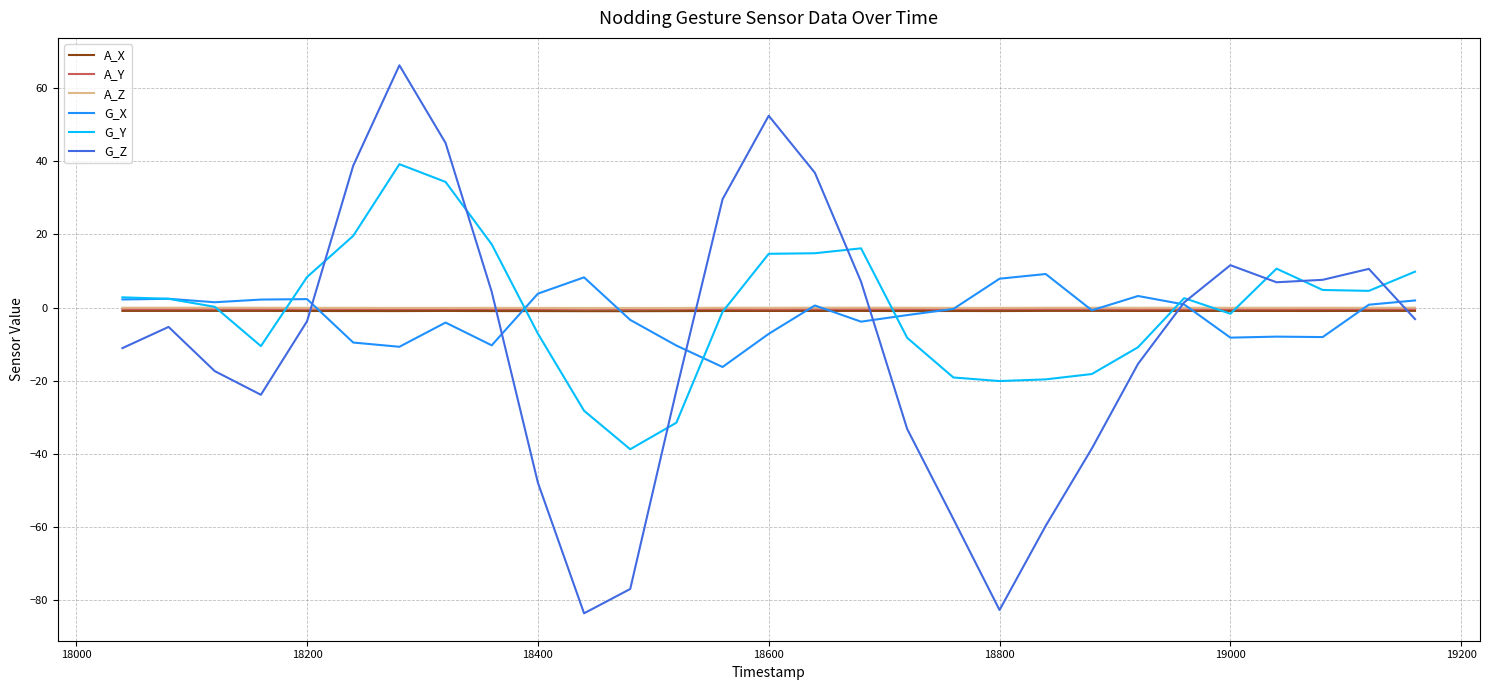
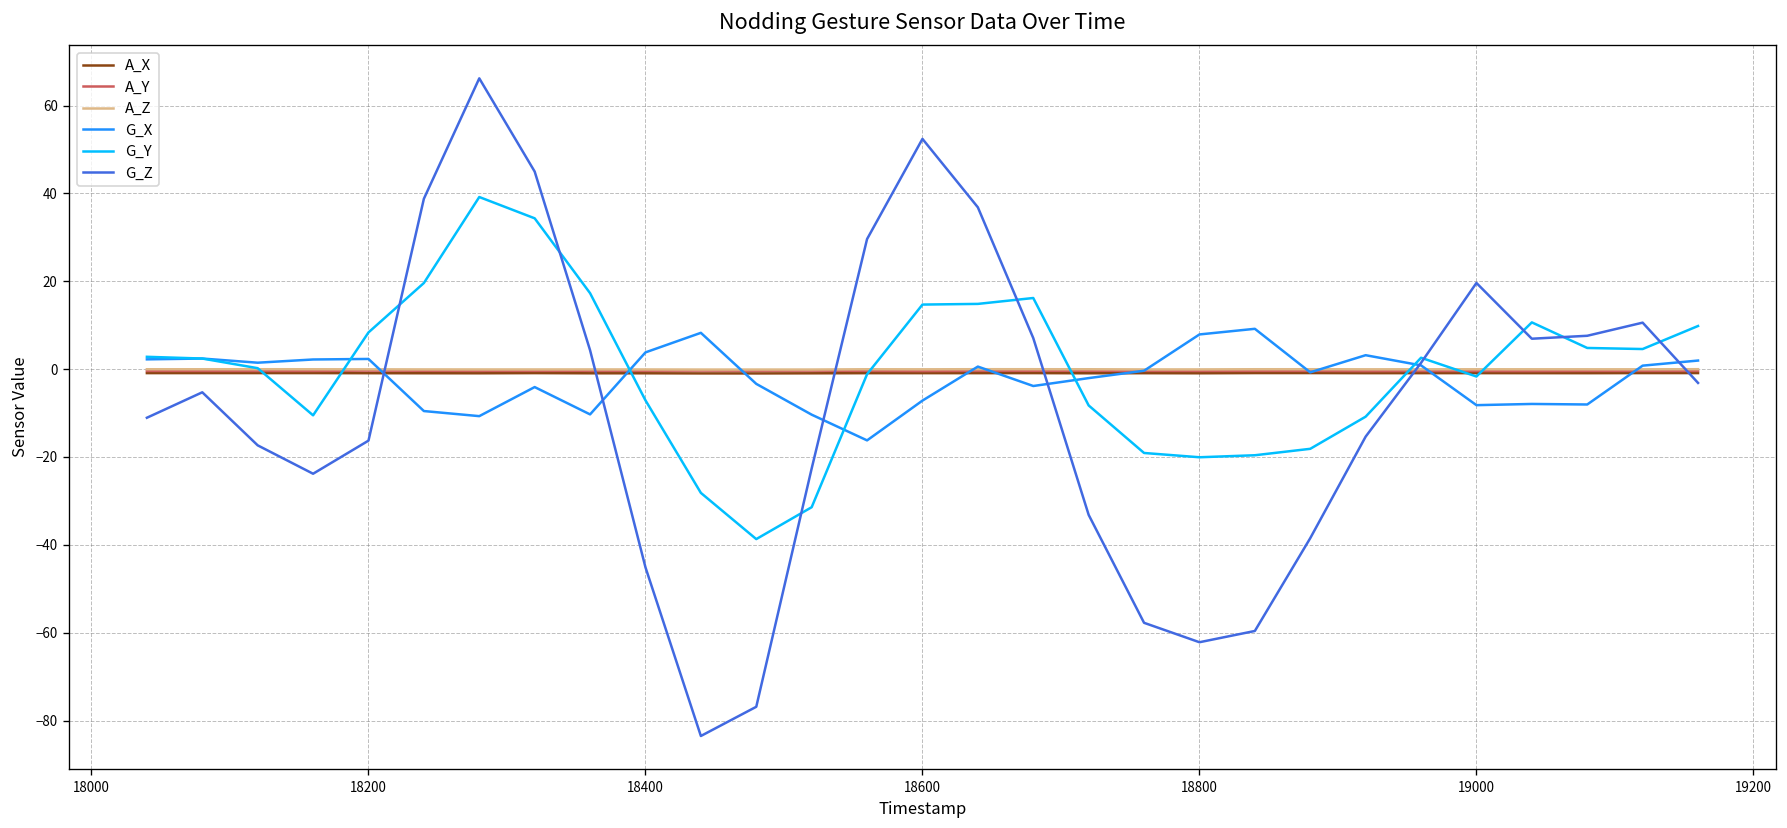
  {
    "G_Z": {
-     "18200": -4,
-     "18400": -48,
+     "18200": -16,
+     "18400": -45,
      "18600": 52,
-     "18800": -83,
-     "19000": 12
+     "18800": -62,
+     "19000": 20
    }
  }
